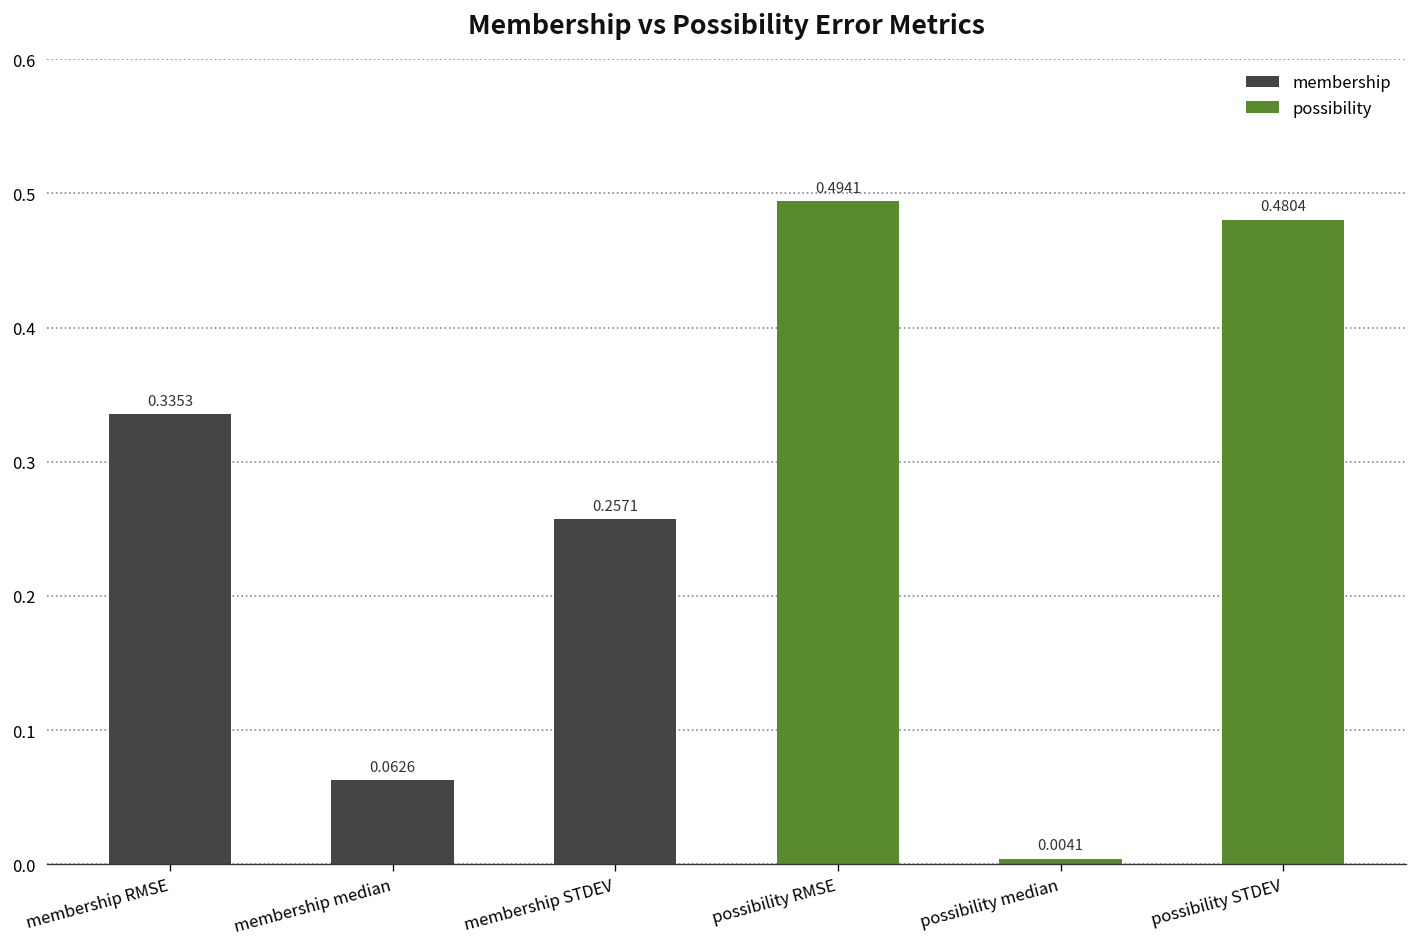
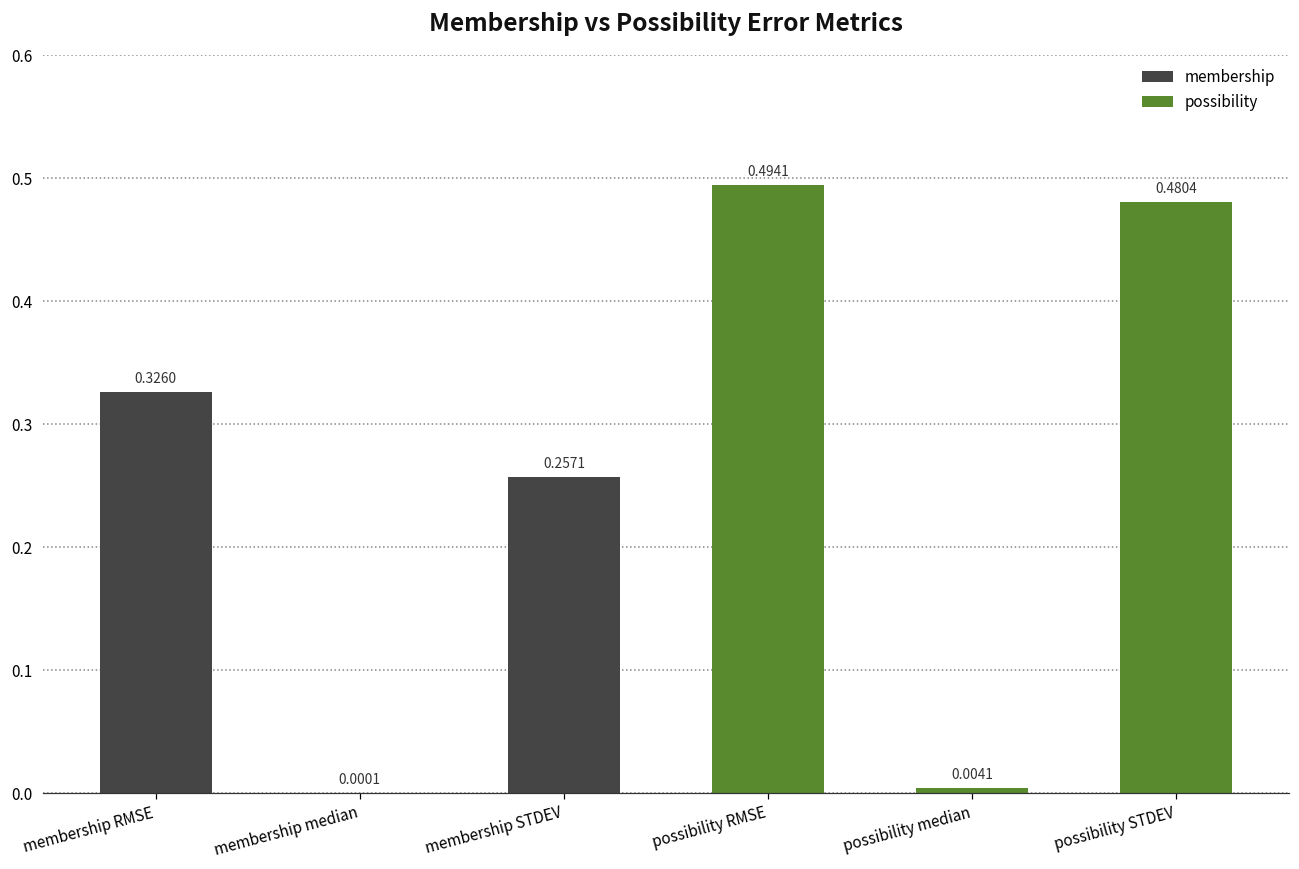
  {
-   "membership RMSE": 0.3353,
-   "membership median": 0.0626,
+   "membership RMSE": 0.3260,
+   "membership median": 0.0001,
    "membership STDEV": 0.2571,
    "possibility RMSE": 0.4941,
    "possibility median": 0.0041,
    "possibility STDEV": 0.4804
  }
